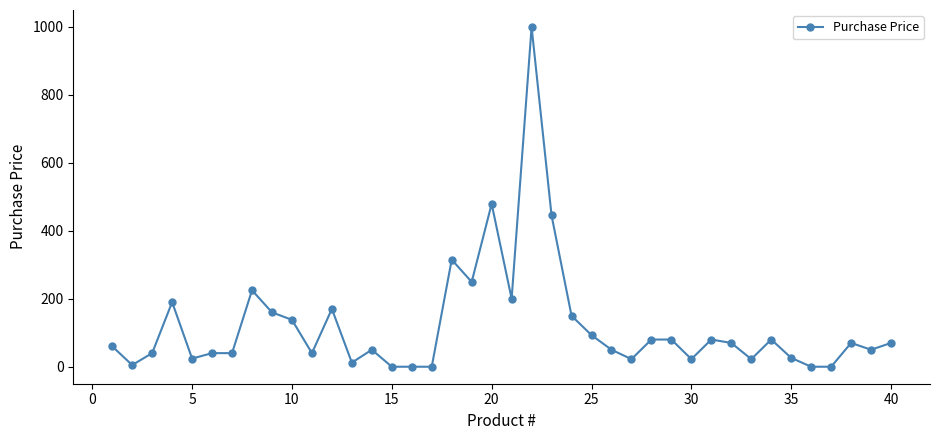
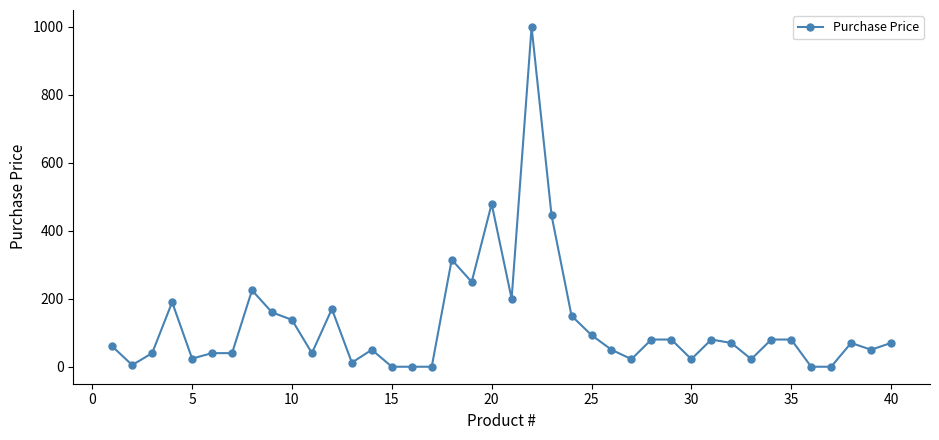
  {
    "5": 20,
    "10": 140,
    "15": 0,
    "20": 480,
    "25": 90,
    "30": 20,
-   "35": 30,
+   "35": 80,
    "40": 70
  }
